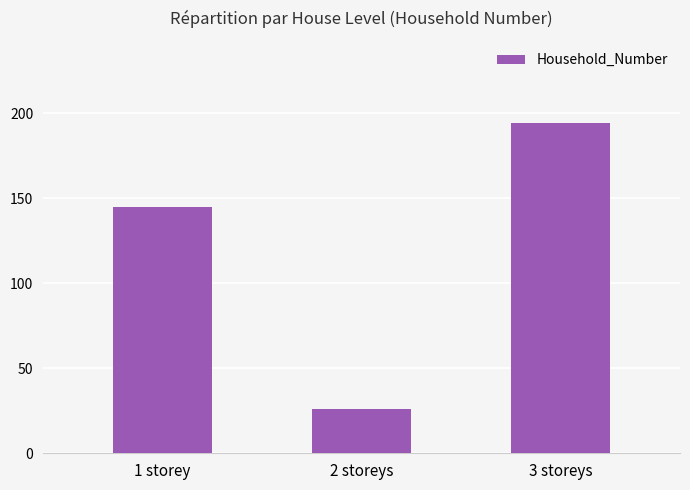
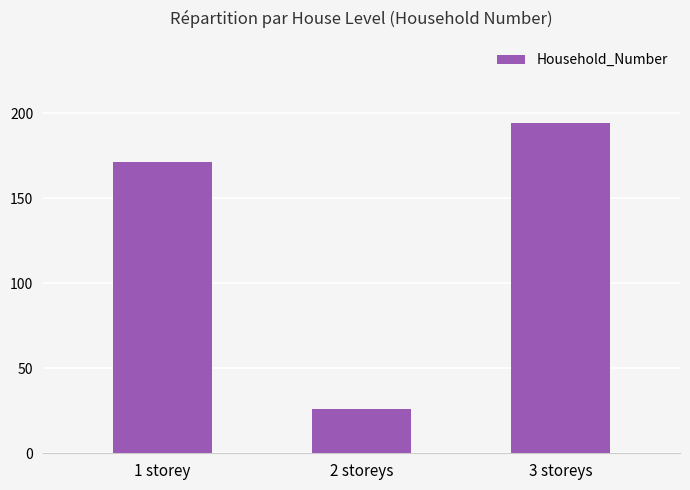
  {
-   "1 storey": 145,
+   "1 storey": 171,
    "2 storeys": 26,
    "3 storeys": 194
  }
